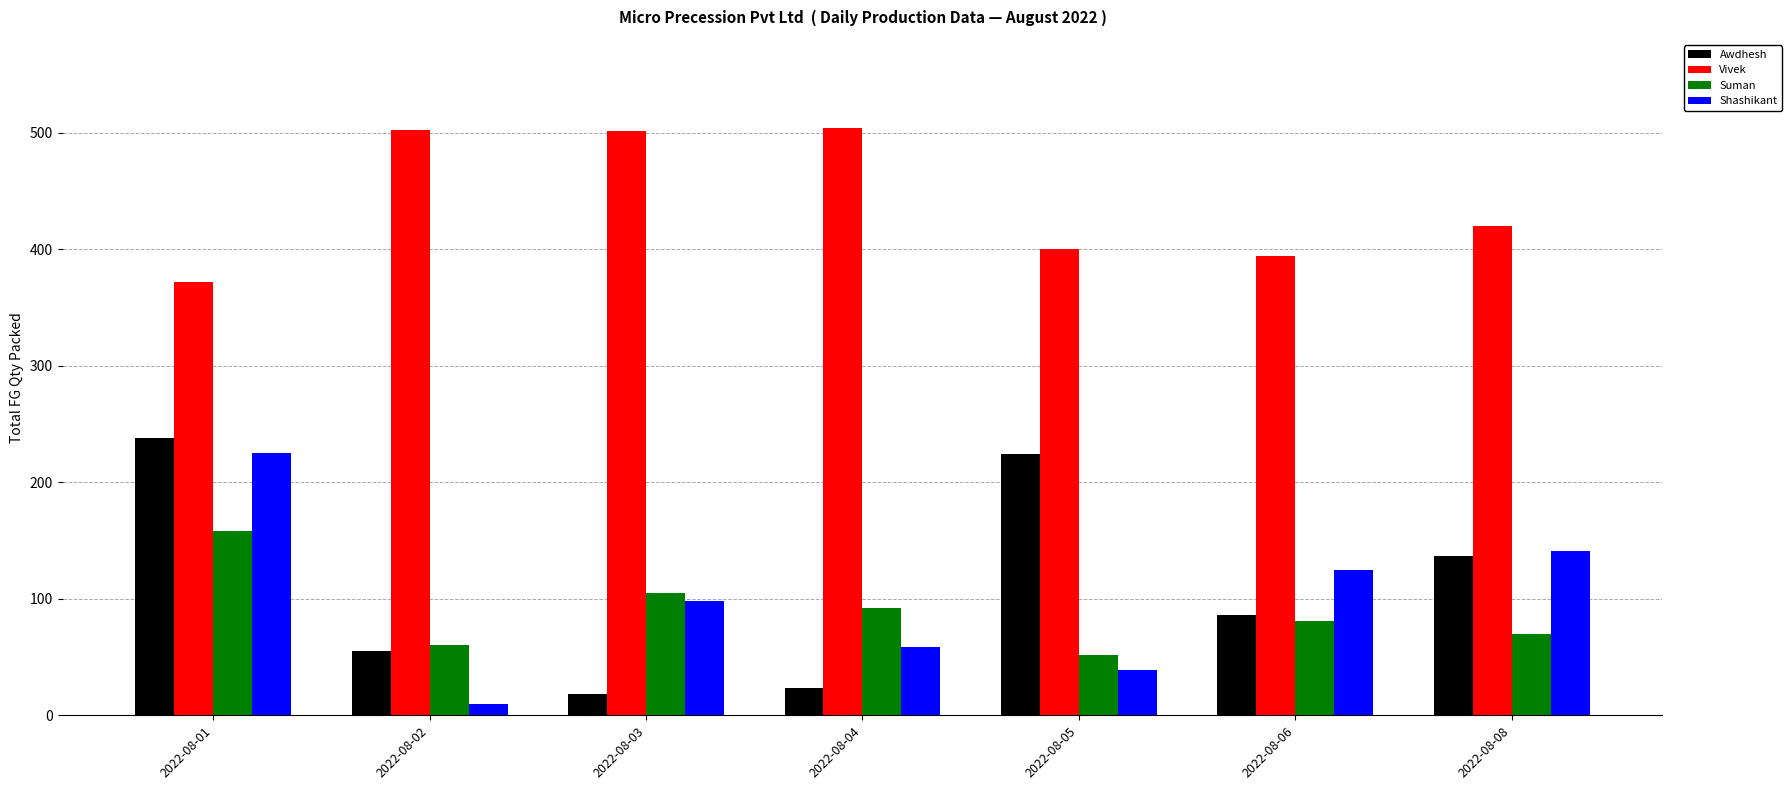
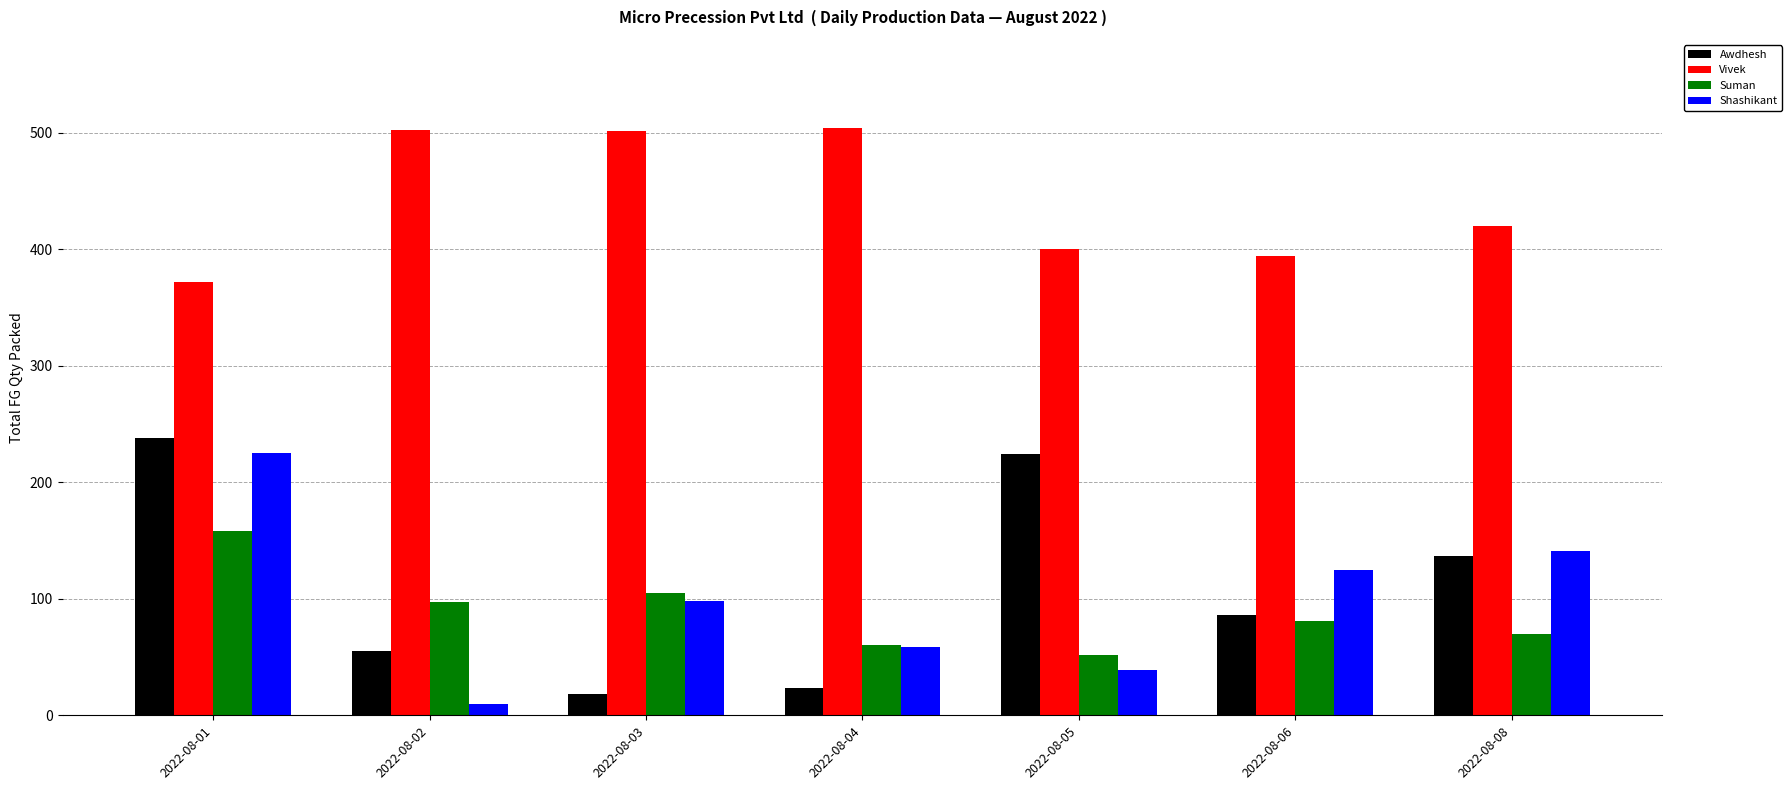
  {
    "Awdhesh": {
      "2022-08-01": 238,
      "2022-08-02": 55,
      "2022-08-03": 18,
      "2022-08-04": 23,
      "2022-08-05": 224,
      "2022-08-06": 86,
      "2022-08-08": 137
    },
    "Vivek": {
      "2022-08-01": 372,
      "2022-08-02": 502,
      "2022-08-03": 501,
      "2022-08-04": 504,
      "2022-08-05": 400,
      "2022-08-06": 394,
      "2022-08-08": 420
    },
    "Suman": {
      "2022-08-01": 158,
-     "2022-08-02": 60,
+     "2022-08-02": 97,
      "2022-08-03": 105,
-     "2022-08-04": 92,
+     "2022-08-04": 60,
      "2022-08-05": 52,
      "2022-08-06": 81,
      "2022-08-08": 70
    },
    "Shashikant": {
      "2022-08-01": 225,
      "2022-08-02": 10,
      "2022-08-03": 98,
      "2022-08-04": 59,
      "2022-08-05": 39,
      "2022-08-06": 125,
      "2022-08-08": 141
    }
  }
